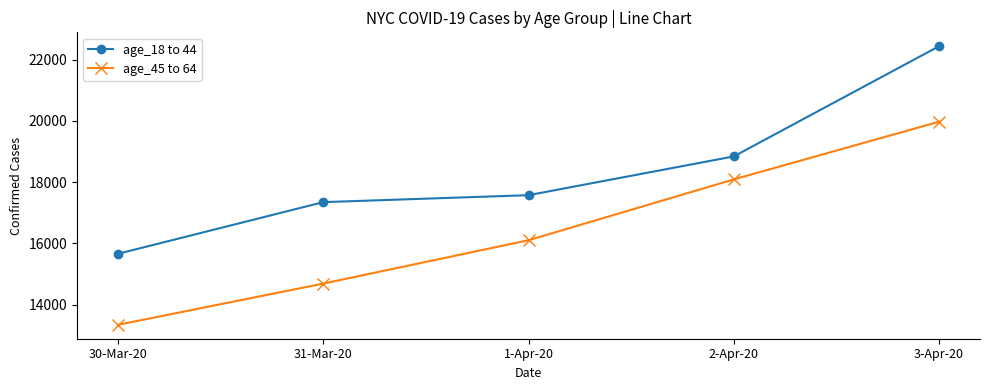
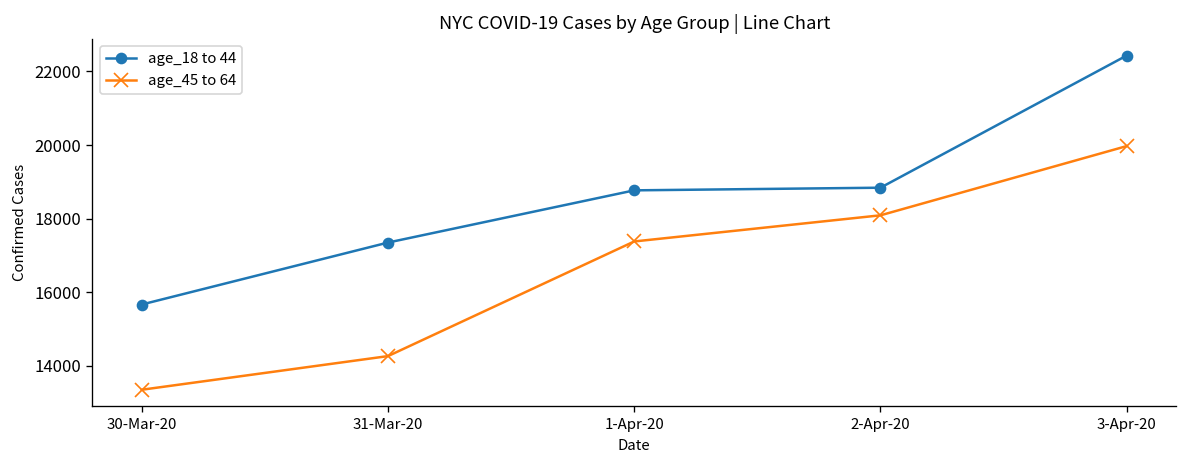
  {
    "age_18 to 44": {
      "30-Mar-20": 15700,
      "31-Mar-20": 17300,
-     "1-Apr-20": 17600,
+     "1-Apr-20": 18800,
      "2-Apr-20": 18800,
      "3-Apr-20": 22400
    },
    "age_45 to 64": {
      "30-Mar-20": 13300,
-     "31-Mar-20": 14700,
-     "1-Apr-20": 16100,
+     "31-Mar-20": 14300,
+     "1-Apr-20": 17400,
      "2-Apr-20": 18100,
      "3-Apr-20": 20000
    }
  }
